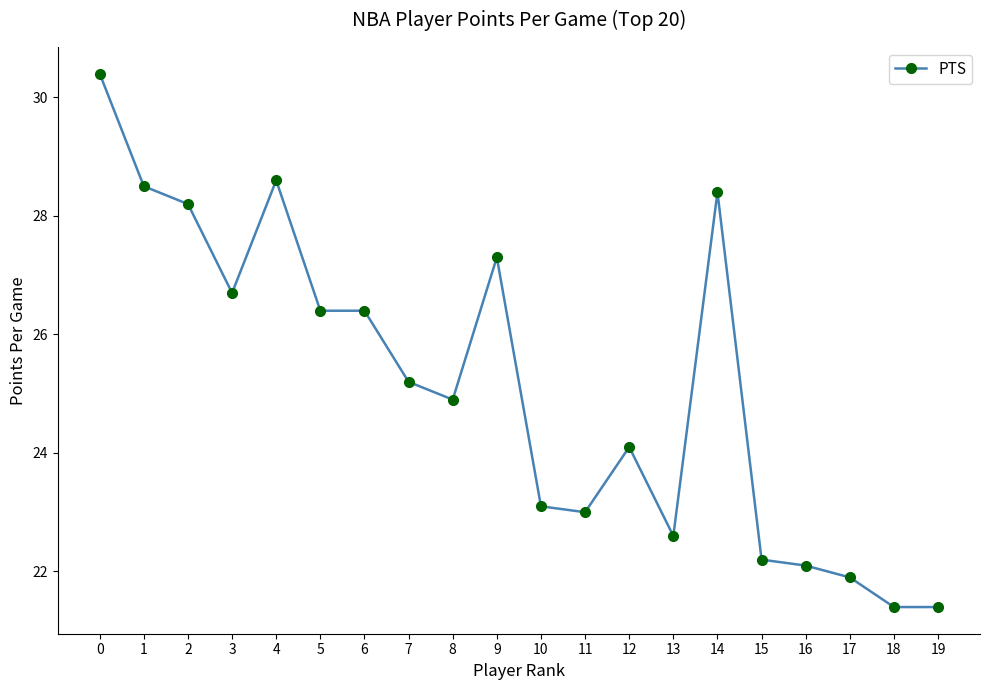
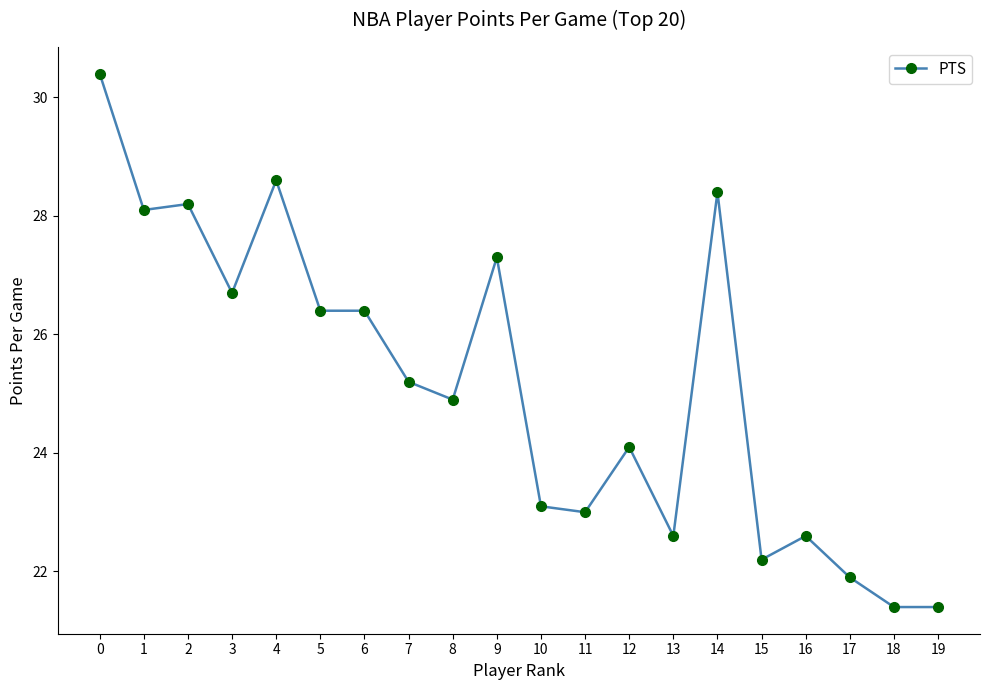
  {
    "0": 30.4,
-   "1": 28.5,
+   "1": 28.1,
    "2": 28.2,
    "3": 26.7,
    "4": 28.6,
    "5": 26.4,
    "6": 26.4,
    "7": 25.2,
    "8": 24.9,
    "9": 27.3,
    "10": 23.1,
    "11": 23.0,
    "12": 24.1,
    "13": 22.6,
    "14": 28.4,
    "15": 22.2,
-   "16": 22.1,
+   "16": 22.6,
    "17": 21.9,
    "18": 21.4,
    "19": 21.4
  }
